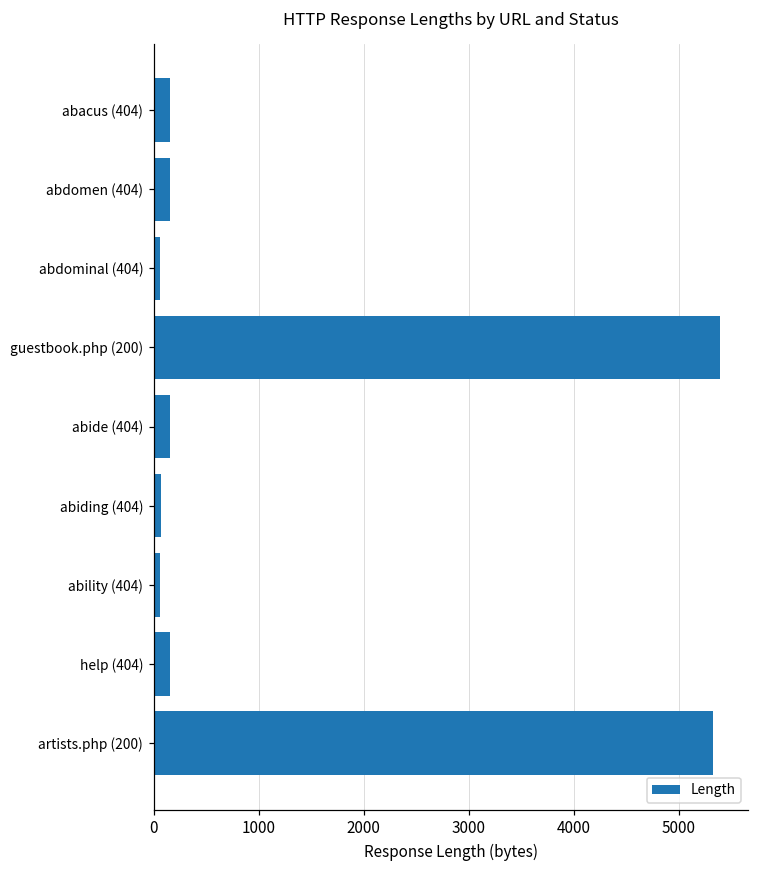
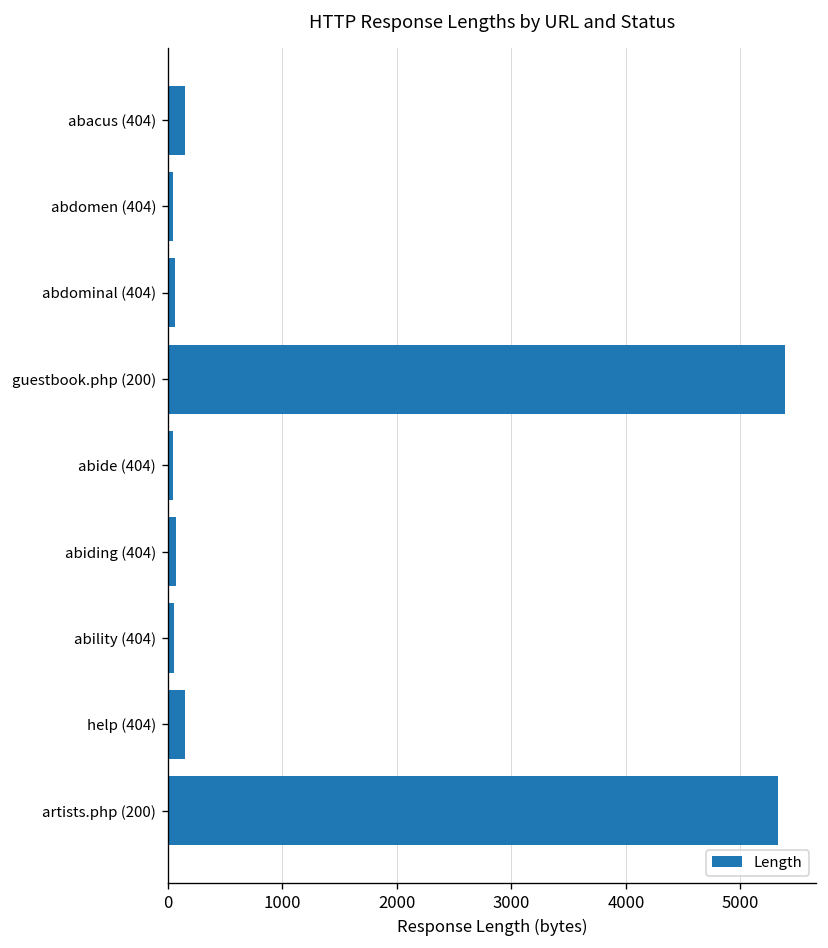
  {
    "abacus (404)": 200,
-   "abdomen (404)": 200,
+   "abdomen (404)": 0,
    "abdominal (404)": 100,
    "guestbook.php (200)": 5400,
-   "abide (404)": 200,
+   "abide (404)": 0,
    "abiding (404)": 100,
    "ability (404)": 100,
    "help (404)": 200,
    "artists.php (200)": 5300
  }
